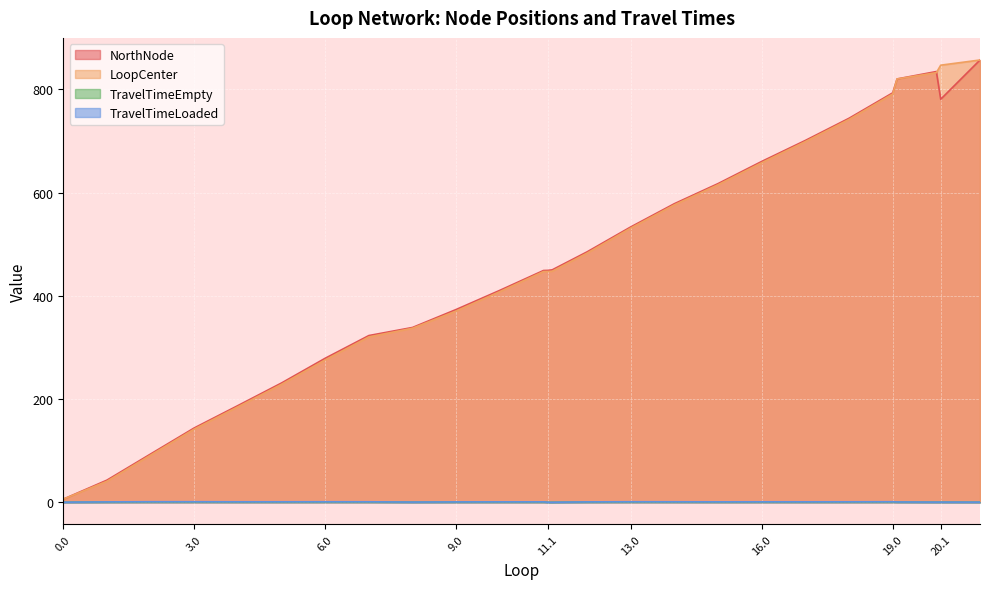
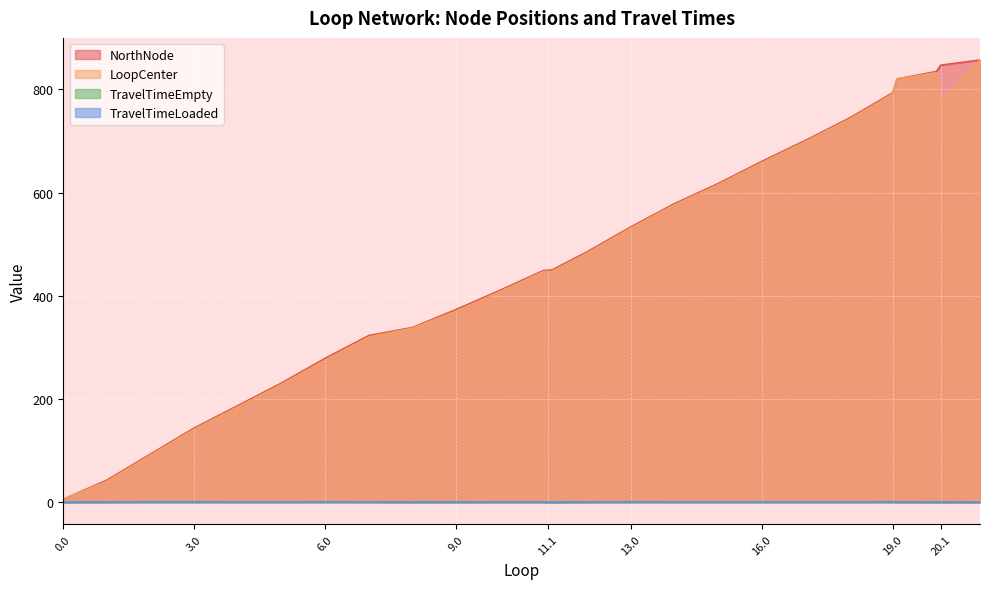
  {
    "NorthNode": {
-     "20.1": 780
+     "20.1": 850
    },
    "LoopCenter": {
-     "20.1": 850
+     "20.1": 770
    },
    "TravelTimeLoaded": {
      "0.0": 0,
      "3.0": 0,
      "6.0": 0,
      "9.0": 0,
      "11.1": 0,
      "13.0": 0,
      "16.0": 0,
      "19.0": 0,
      "20.1": 0
    }
  }
